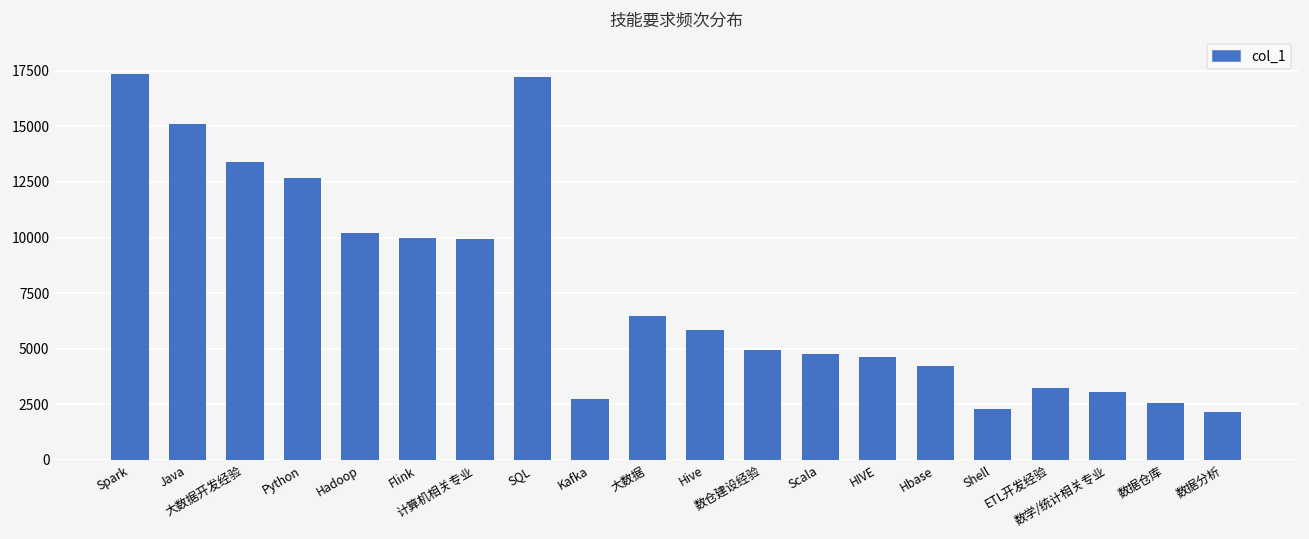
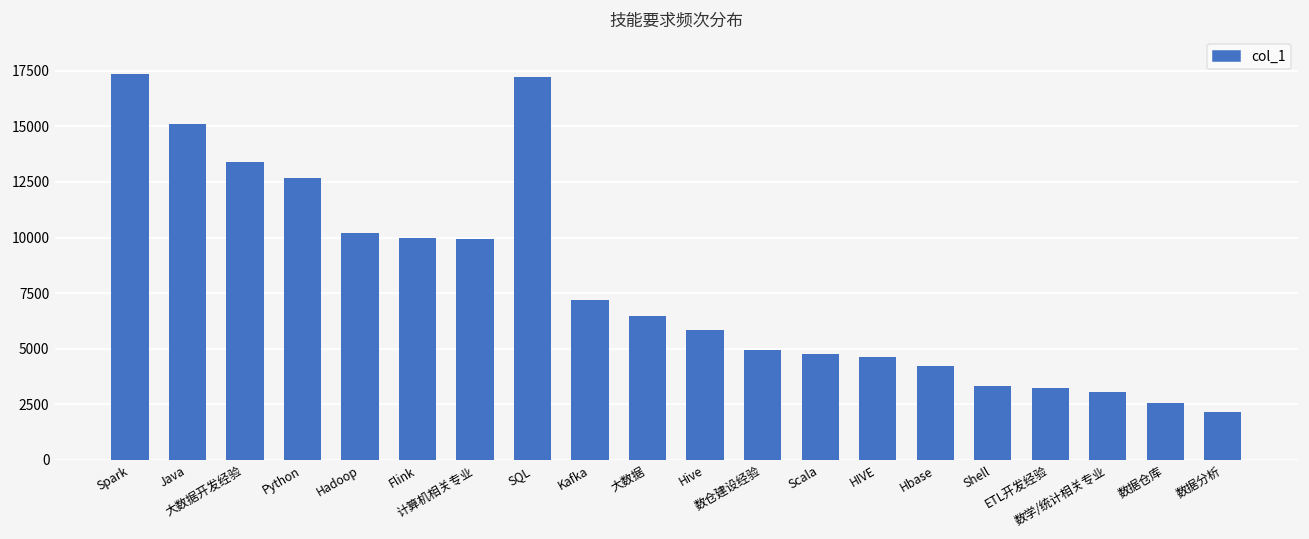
  {
    "Spark": 17400,
    "Java": 15100,
    "大数据开发经验": 13400,
    "Python": 12700,
    "Hadoop": 10200,
    "Flink": 10000,
    "计算机相关专业": 10000,
    "SQL": 17200,
-   "Kafka": 2700,
+   "Kafka": 7200,
    "大数据": 6500,
    "Hive": 5800,
    "数仓建设经验": 4900,
    "Scala": 4700,
    "HIVE": 4600,
    "Hbase": 4200,
-   "Shell": 2300,
+   "Shell": 3300,
    "ETL开发经验": 3200,
    "数学/统计相关专业": 3100,
    "数据仓库": 2500,
    "数据分析": 2200
  }
